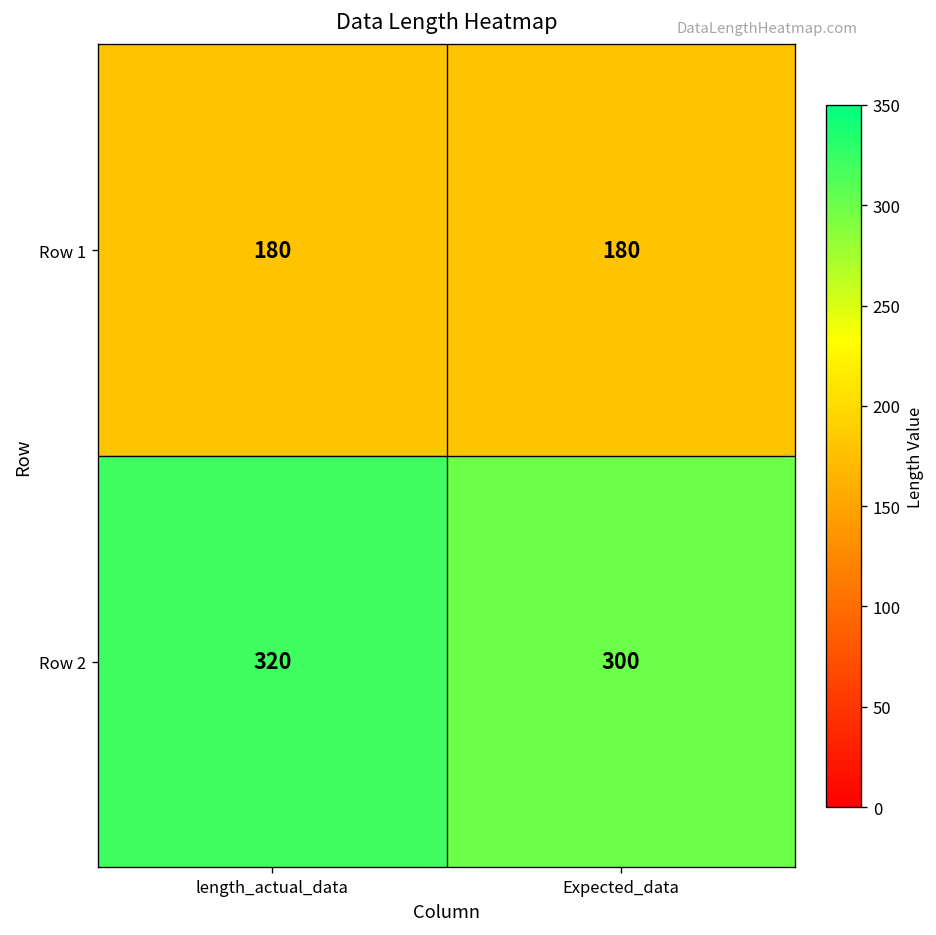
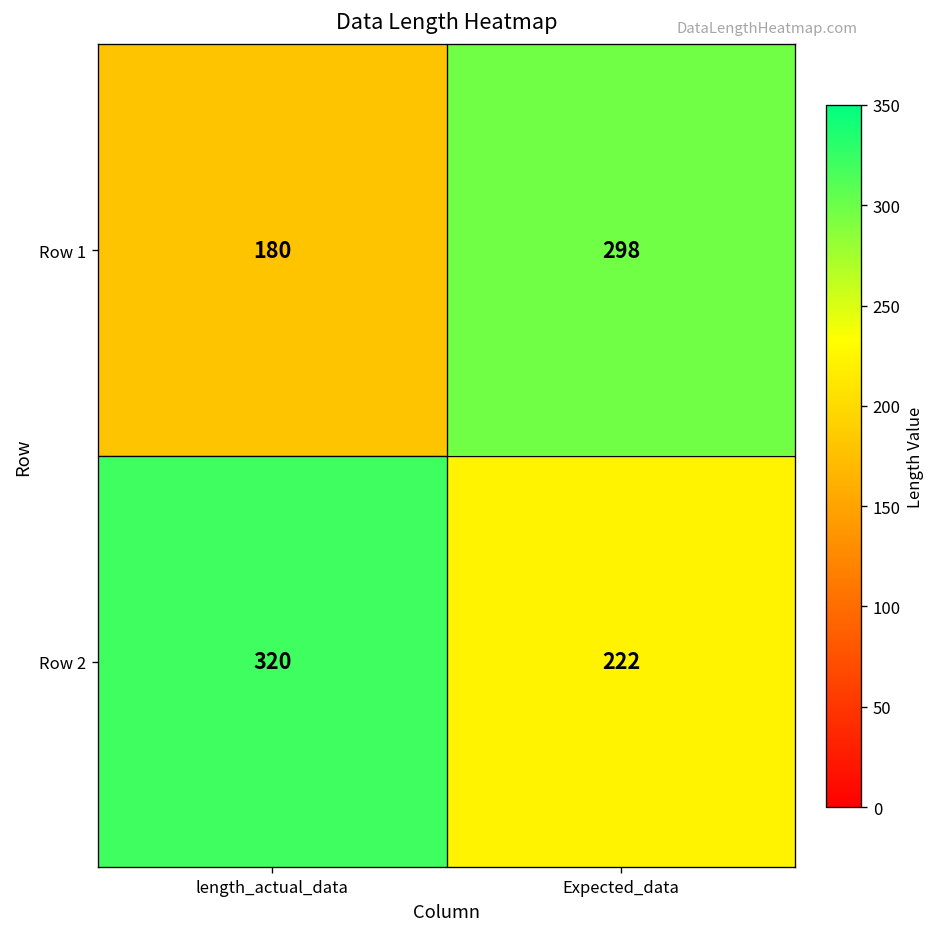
  {
    "Row 1": {
      "length_actual_data": 180,
-     "Expected_data": 180
+     "Expected_data": 298
    },
    "Row 2": {
      "length_actual_data": 320,
-     "Expected_data": 300
+     "Expected_data": 222
    }
  }
